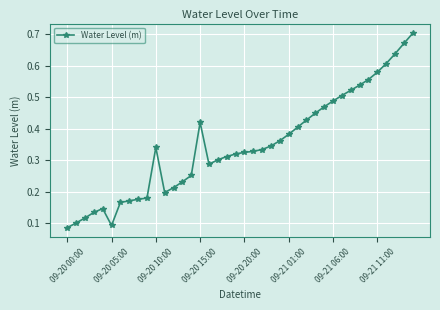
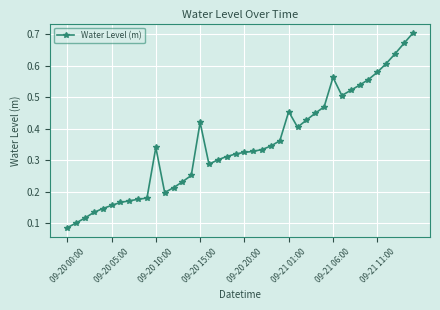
  {
    "09-20 00:00": 0.09,
-   "09-20 05:00": 0.09,
+   "09-20 05:00": 0.16,
    "09-20 10:00": 0.34,
    "09-20 15:00": 0.42,
    "09-20 20:00": 0.33,
-   "09-21 01:00": 0.38,
-   "09-21 06:00": 0.49,
+   "09-21 01:00": 0.45,
+   "09-21 06:00": 0.56,
    "09-21 11:00": 0.58
  }
